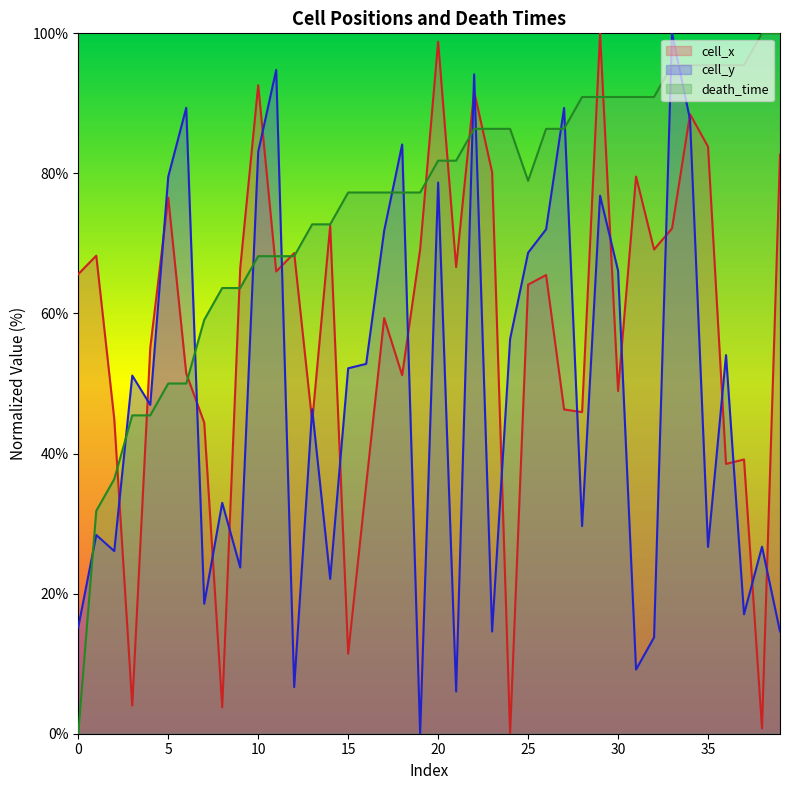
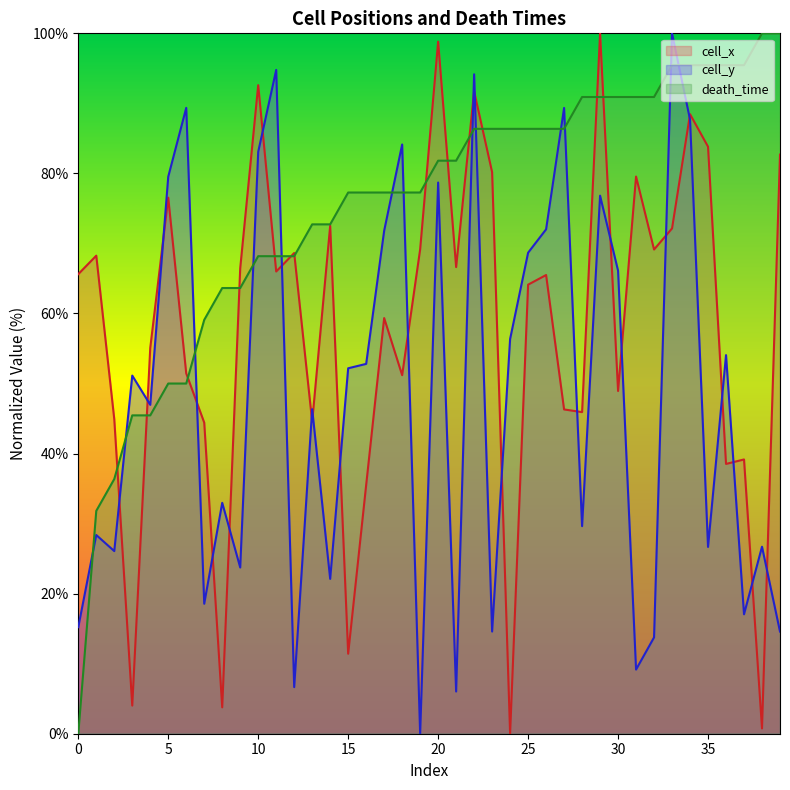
  {
    "cell_x": {
      "0": "66%",
      "5": "77%",
      "10": "93%",
      "15": "11%",
      "20": "99%",
      "25": "64%",
      "30": "49%",
      "35": "84%"
    },
    "cell_y": {
      "0": "15%",
      "5": "80%",
      "10": "83%",
      "15": "52%",
      "20": "79%",
      "25": "69%",
      "30": "66%",
      "35": "27%"
    },
    "death_time": {
      "0": "0%",
      "5": "50%",
      "10": "68%",
      "15": "77%",
      "20": "82%",
-     "25": "79%",
+     "25": "86%",
      "30": "91%"
    }
  }
